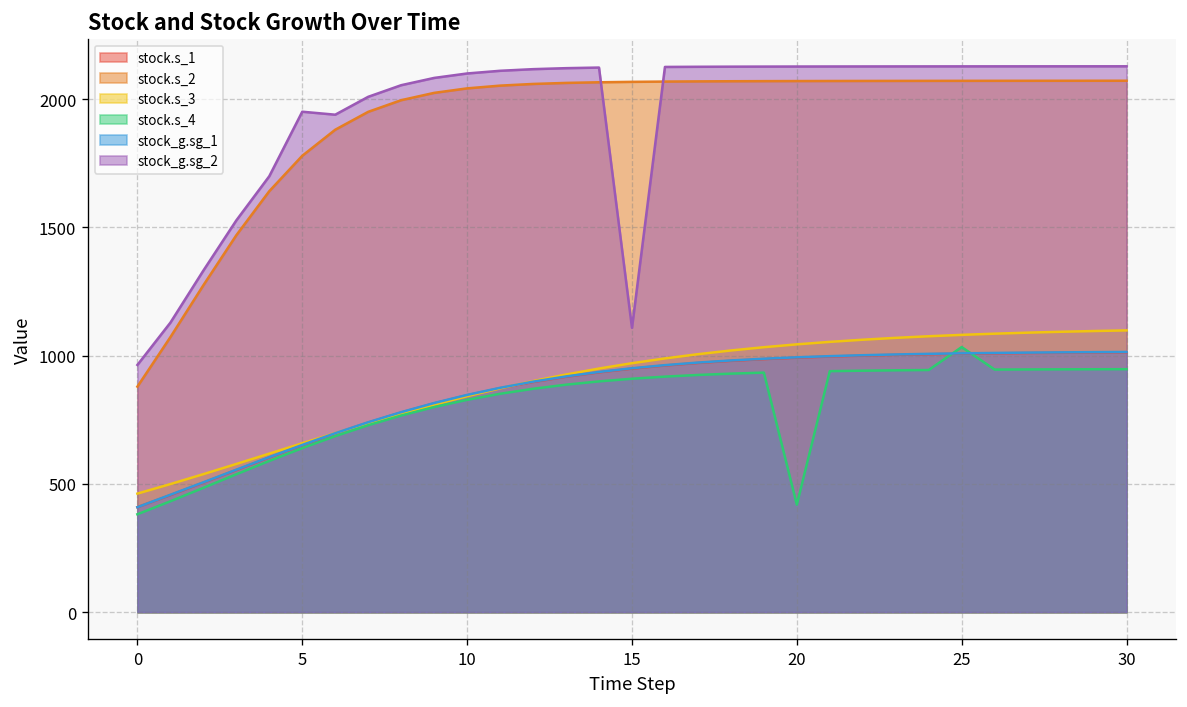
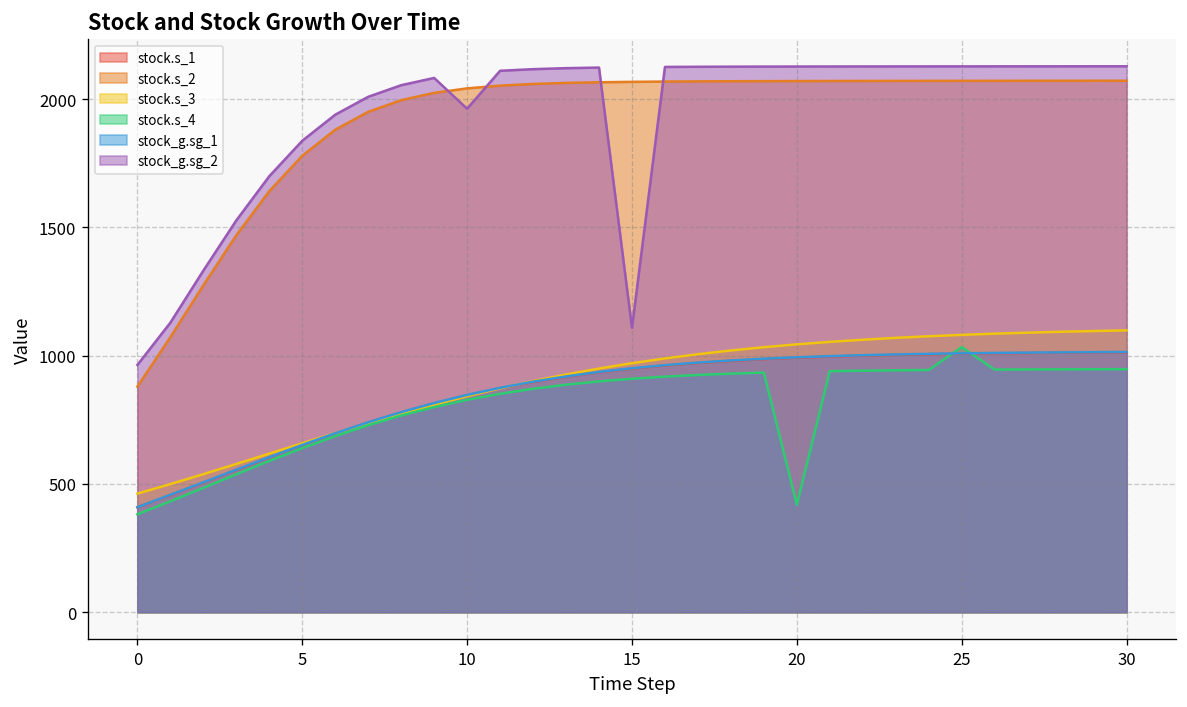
  {
    "stock.s_4": {
      "0": 380,
      "10": 830,
      "15": 910,
      "20": 420,
      "25": 1030,
      "30": 950
    },
    "stock_g.sg_2": {
      "0": 960,
-     "5": 1950,
-     "10": 2100,
+     "5": 1840,
+     "10": 1960,
      "15": 1110,
      "20": 2130,
      "25": 2130,
      "30": 2130
    }
  }
